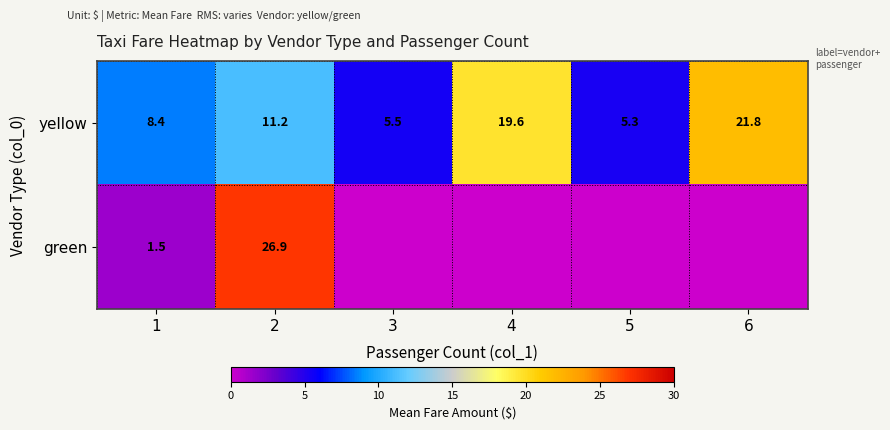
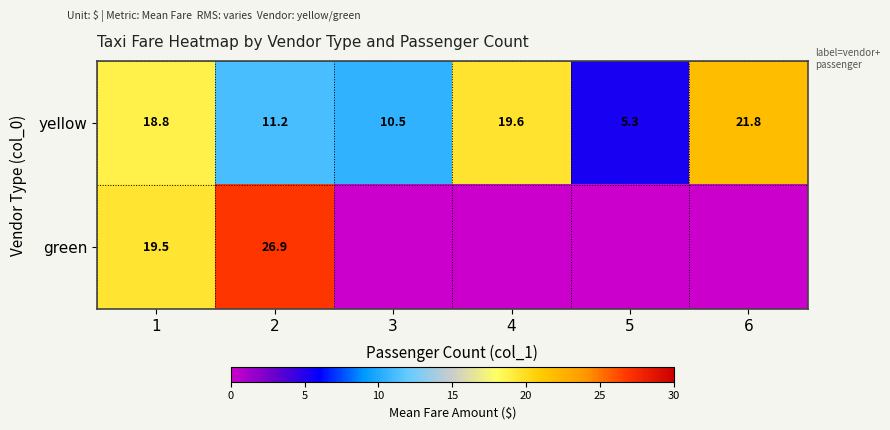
  {
    "yellow": {
-     "1": 8.4,
+     "1": 18.8,
      "2": 11.2,
-     "3": 5.5,
+     "3": 10.5,
      "4": 19.6,
      "5": 5.3,
      "6": 21.8
    },
    "green": {
-     "1": 1.5,
+     "1": 19.5,
      "2": 26.9
    }
  }
